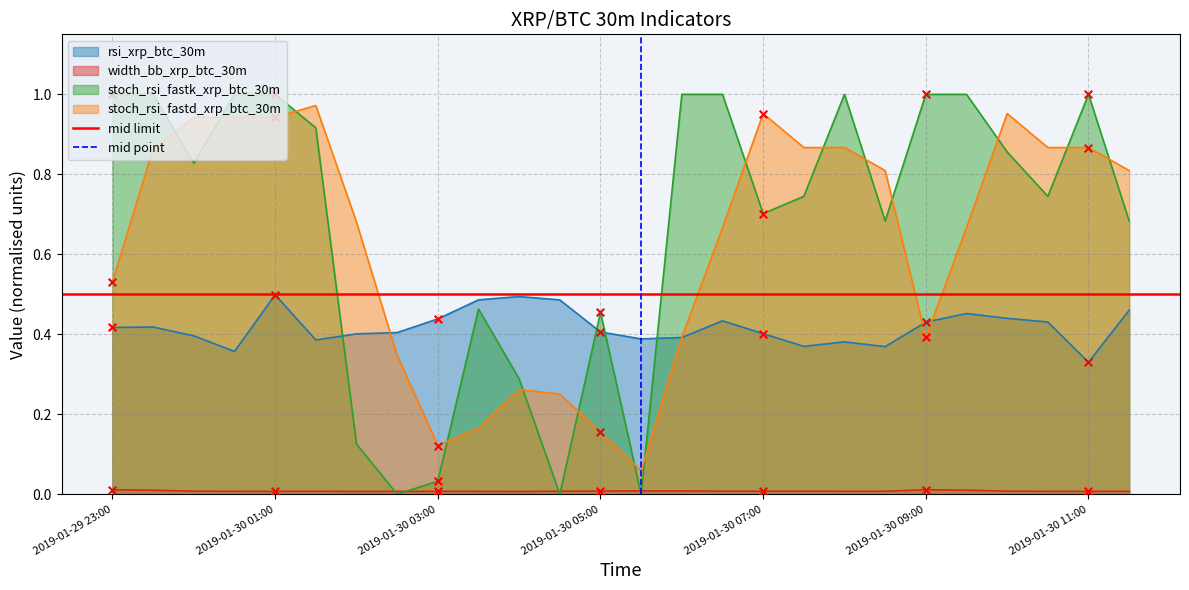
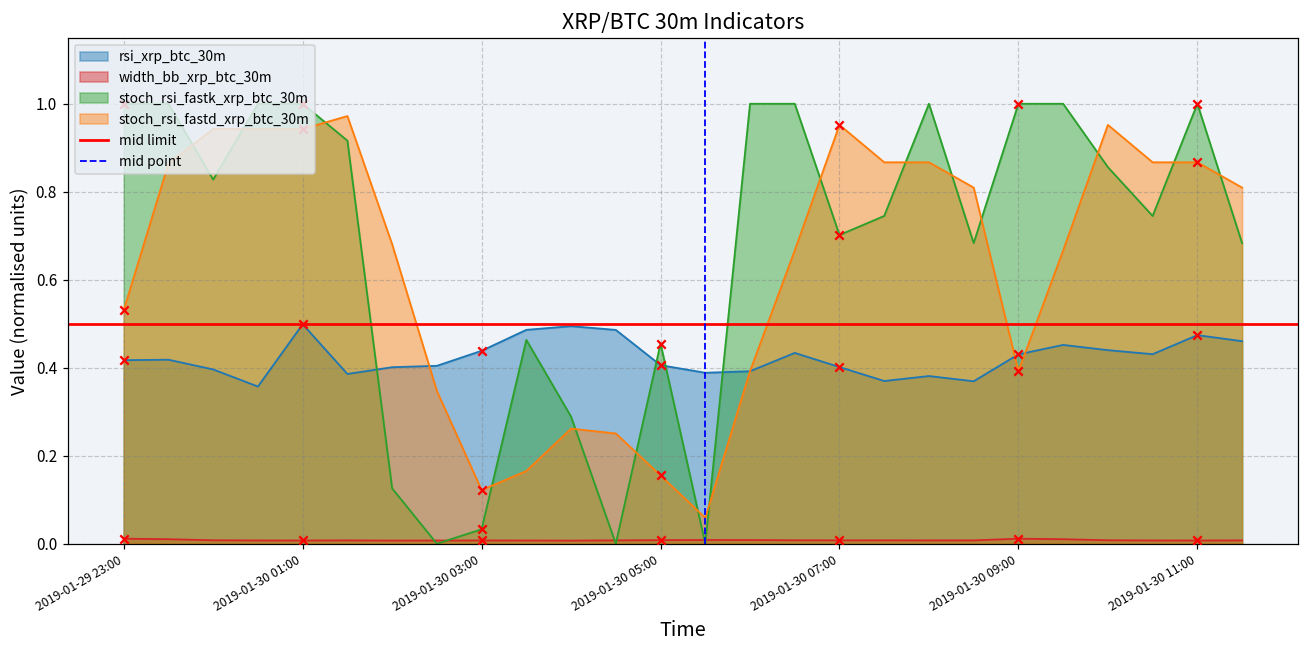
  {
    "rsi_xrp_btc_30m": {
-     "2019-01-30 11:00": 0.33
+     "2019-01-30 11:00": 0.47
    }
  }
